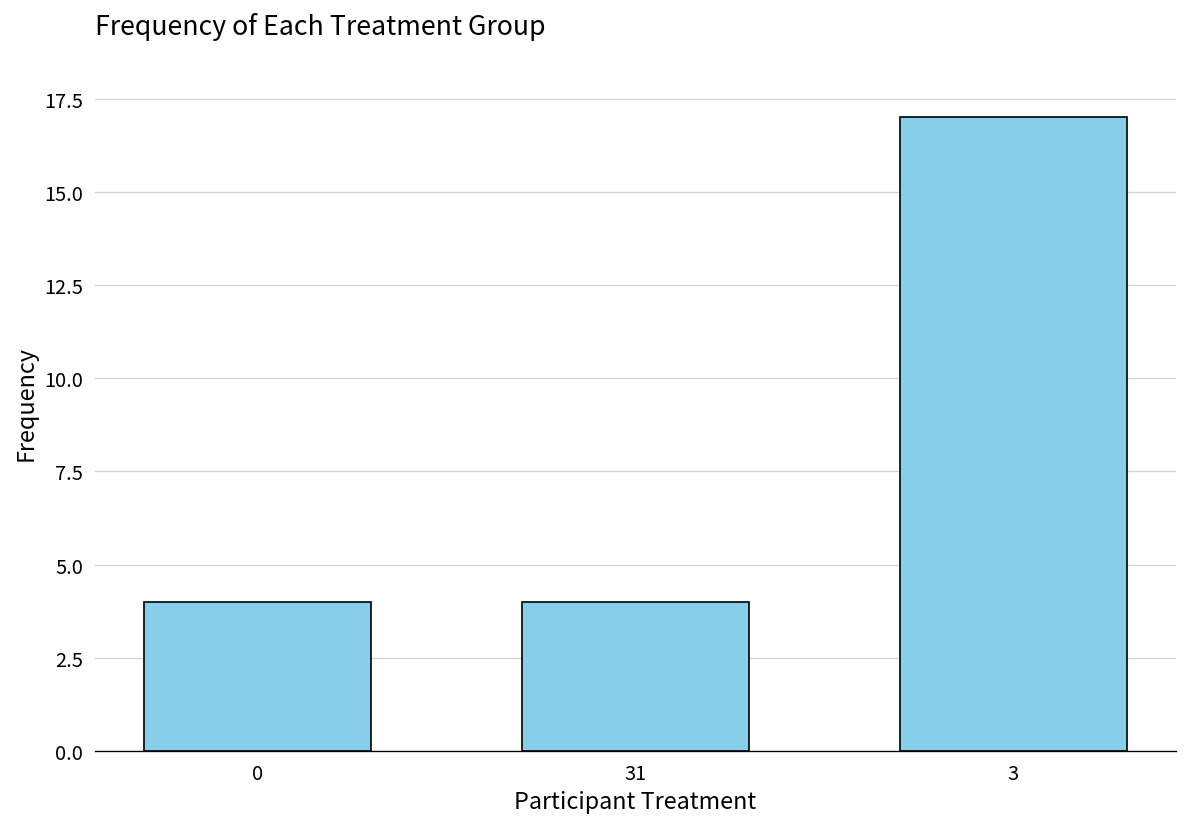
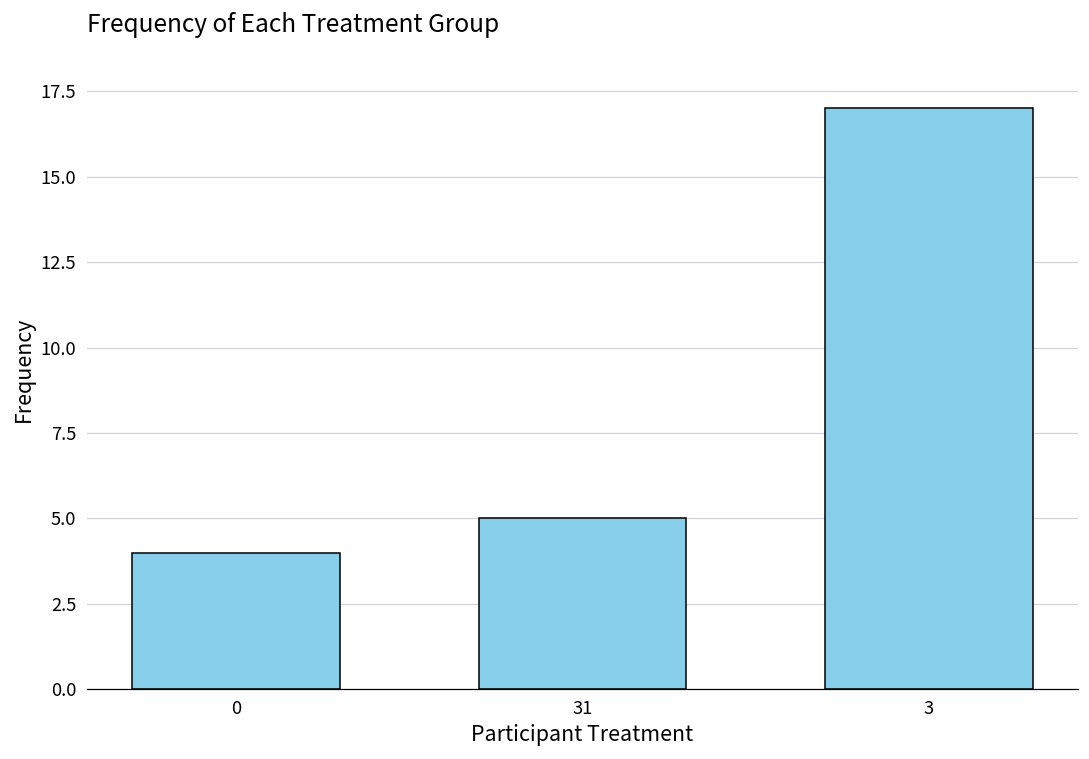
  {
    "0": 4,
-   "31": 4,
+   "31": 5,
    "3": 17
  }
